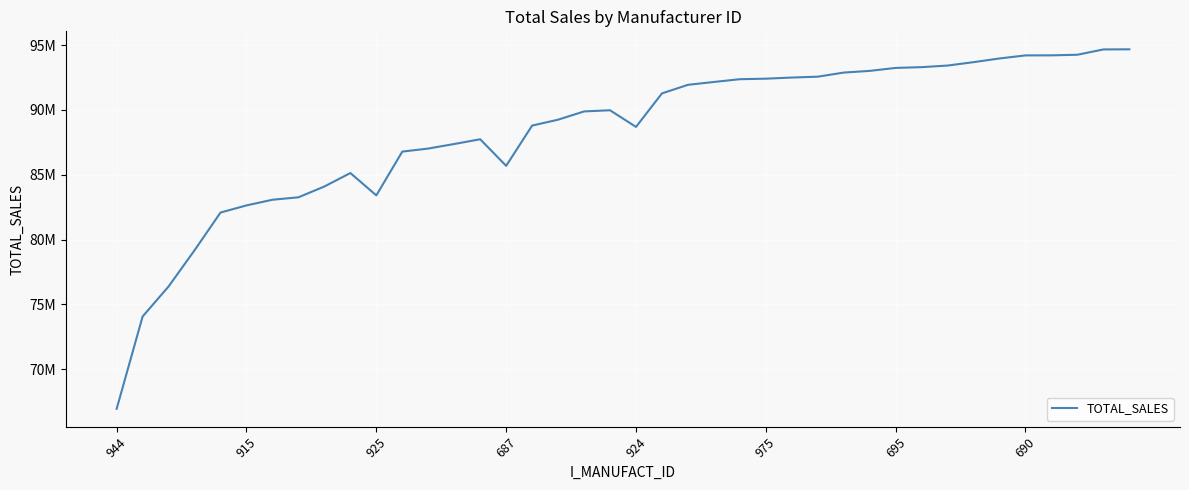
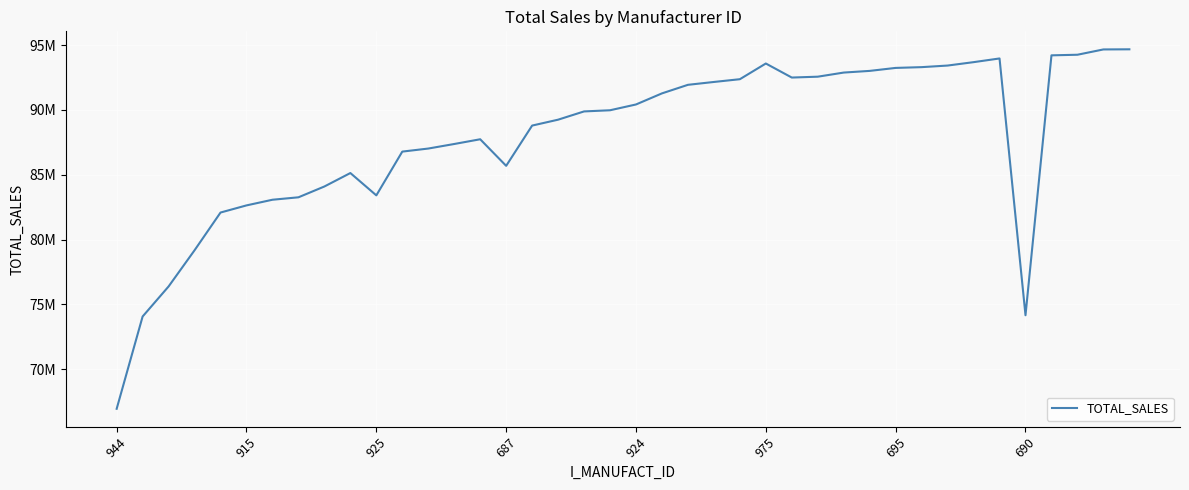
  {
    "944": 66900000,
    "915": 82600000,
    "925": 83400000,
    "687": 85700000,
-   "924": 88700000,
-   "975": 92400000,
+   "924": 90400000,
+   "975": 93600000,
    "695": 93200000,
-   "690": 94200000
+   "690": 74200000
  }
